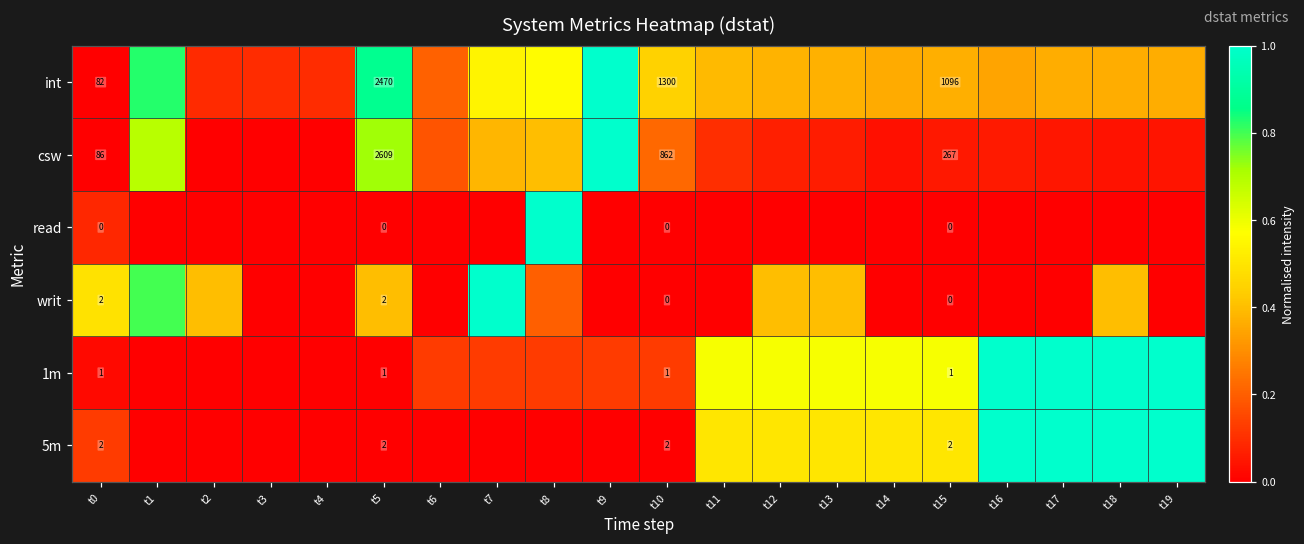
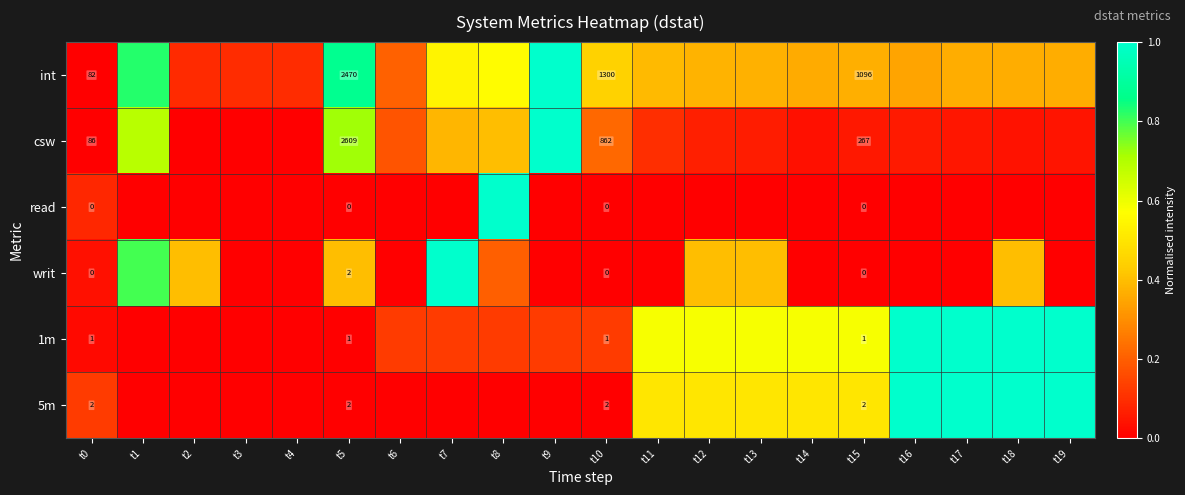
  {
    "writ": {
-     "t0": 2
+     "t0": 0
    }
  }
